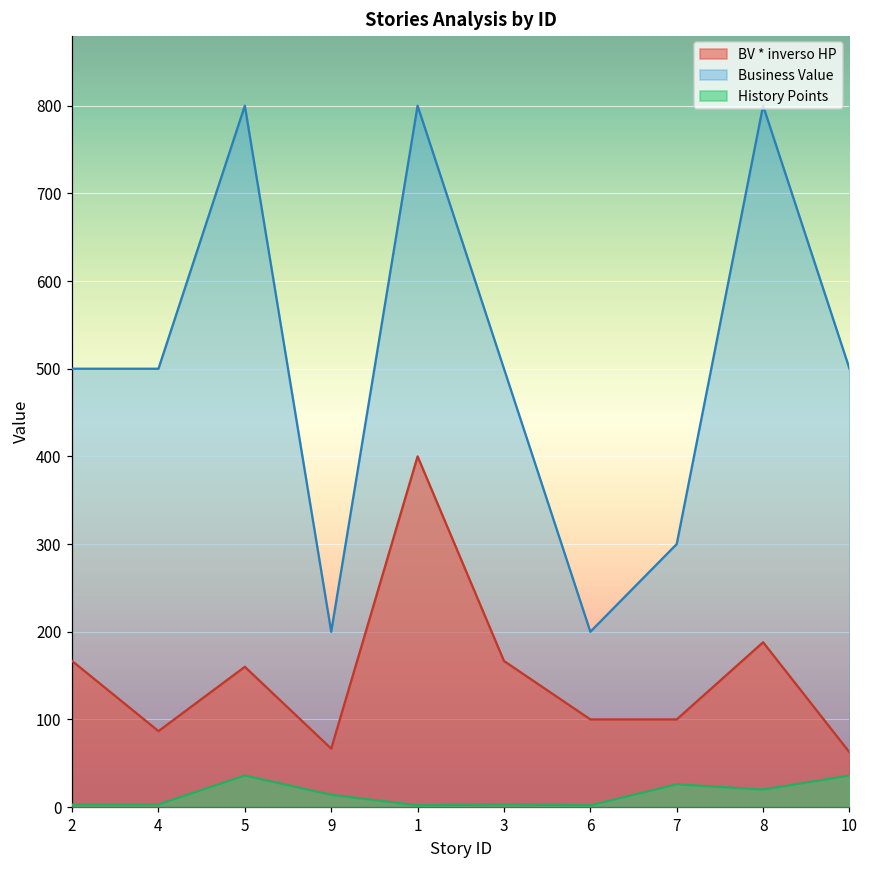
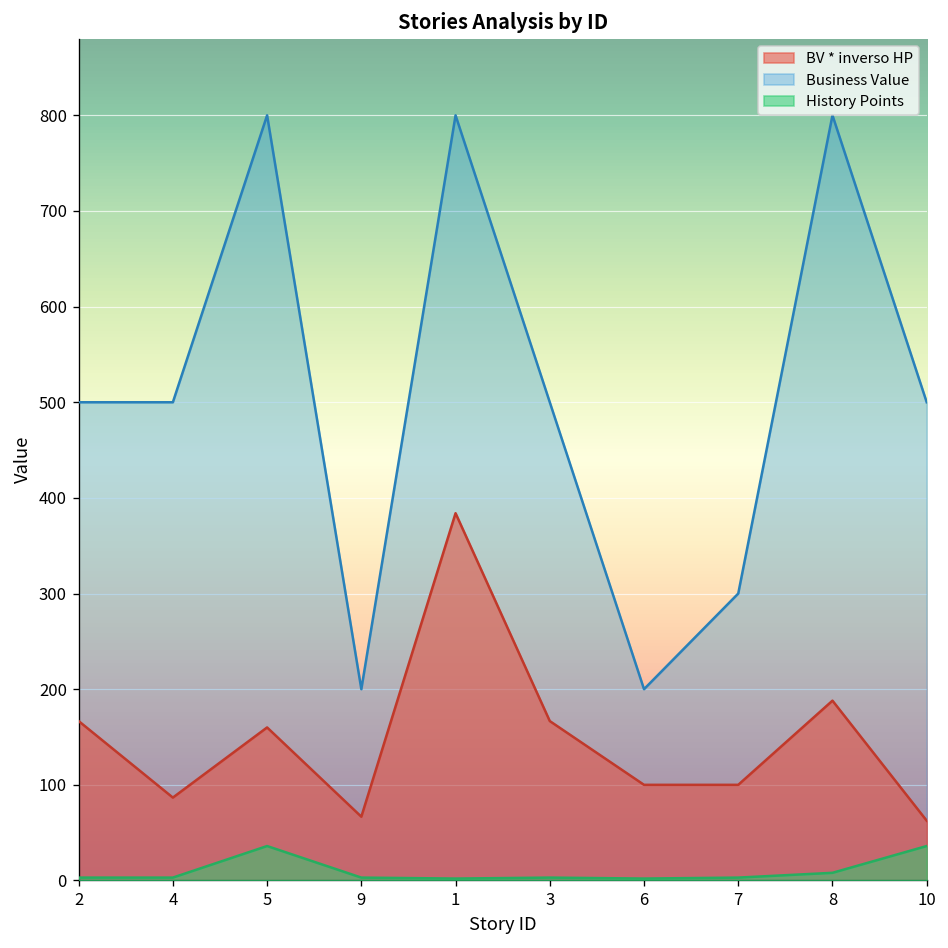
  {
    "BV * inverso HP": {
      "2": 170,
      "4": 90,
      "5": 160,
      "9": 70,
-     "1": 400,
+     "1": 380,
      "3": 170,
      "6": 100,
      "7": 100,
      "8": 190,
      "10": 60
    },
    "Business Value": {
      "2": 500,
      "4": 500,
      "5": 800,
      "9": 200,
      "1": 800,
      "3": 500,
      "6": 200,
      "7": 300,
      "10": 500
    },
    "History Points": {
      "2": 0,
      "4": 0,
      "5": 40,
-     "9": 10,
+     "9": 0,
      "1": 0,
      "3": 0,
      "6": 0,
-     "7": 30,
-     "8": 20,
+     "7": 0,
+     "8": 10,
      "10": 40
    }
  }
